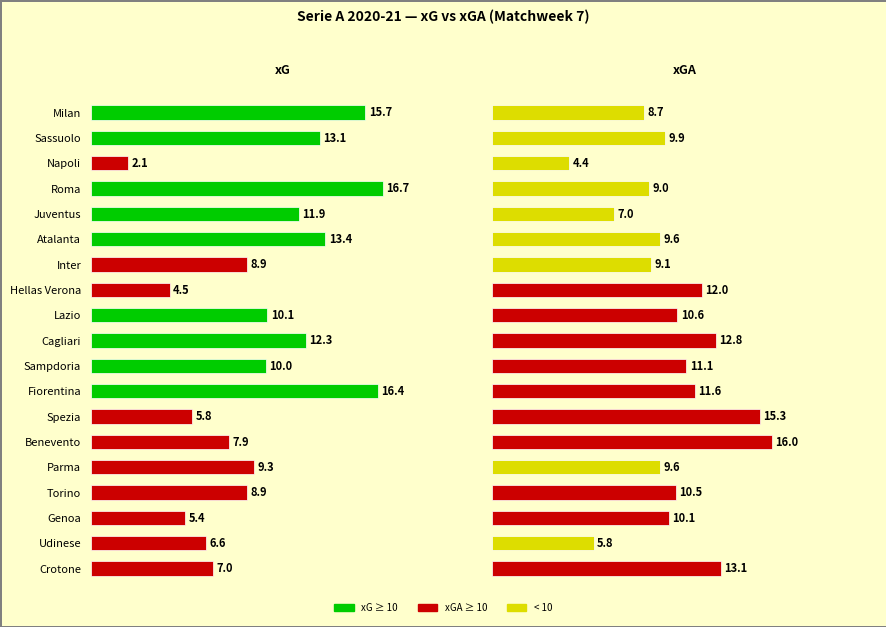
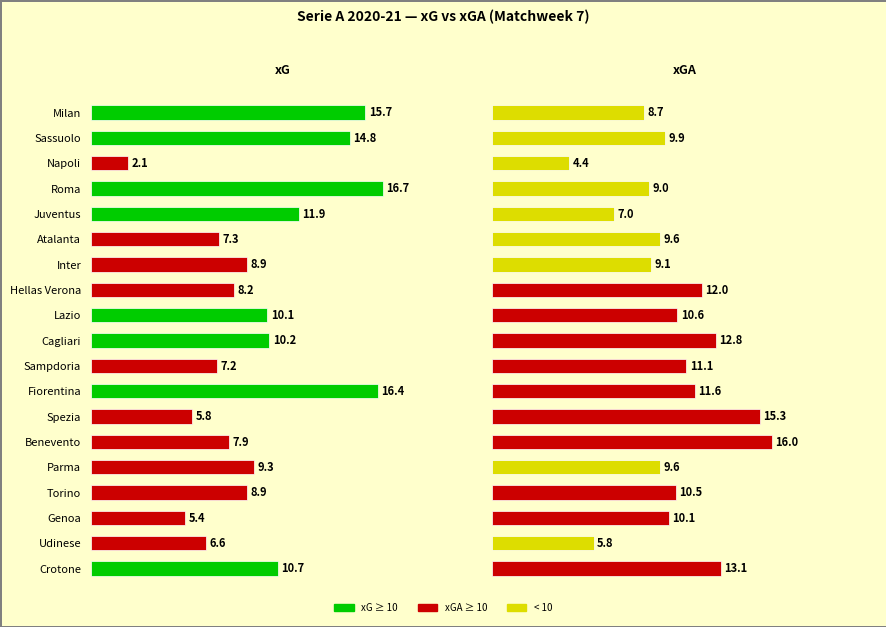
  {
    "xG": {
      "Milan": 15.7,
-     "Sassuolo": 13.1,
+     "Sassuolo": 14.8,
      "Napoli": 2.1,
      "Roma": 16.7,
      "Juventus": 11.9,
-     "Atalanta": 13.4,
+     "Atalanta": 7.3,
      "Inter": 8.9,
-     "Hellas Verona": 4.5,
+     "Hellas Verona": 8.2,
      "Lazio": 10.1,
-     "Cagliari": 12.3,
-     "Sampdoria": 10.0,
+     "Cagliari": 10.2,
+     "Sampdoria": 7.2,
      "Fiorentina": 16.4,
      "Spezia": 5.8,
      "Benevento": 7.9,
      "Parma": 9.3,
      "Torino": 8.9,
      "Genoa": 5.4,
      "Udinese": 6.6,
-     "Crotone": 7.0
+     "Crotone": 10.7
    }
  }
